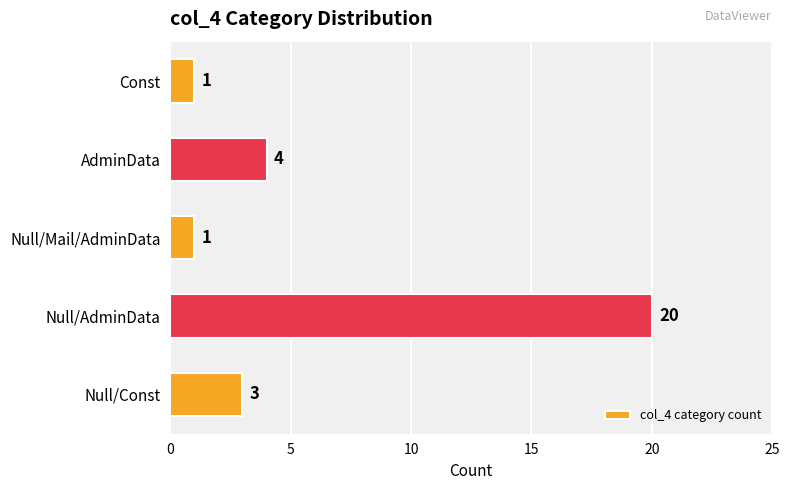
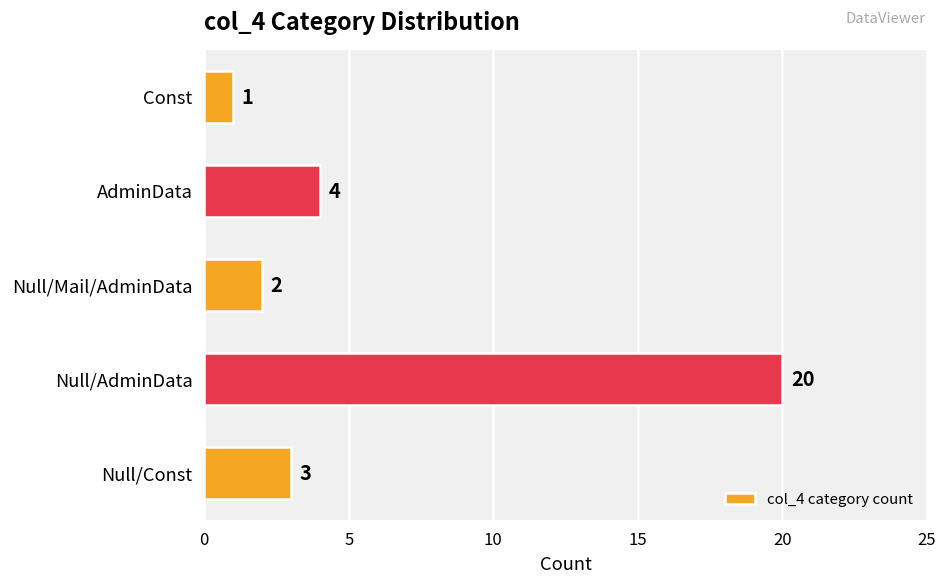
  {
    "Const": 1,
    "AdminData": 4,
-   "Null/Mail/AdminData": 1,
+   "Null/Mail/AdminData": 2,
    "Null/AdminData": 20,
    "Null/Const": 3
  }
